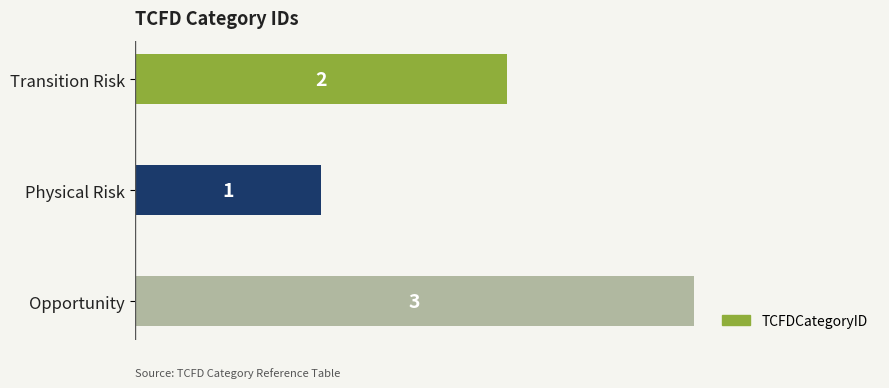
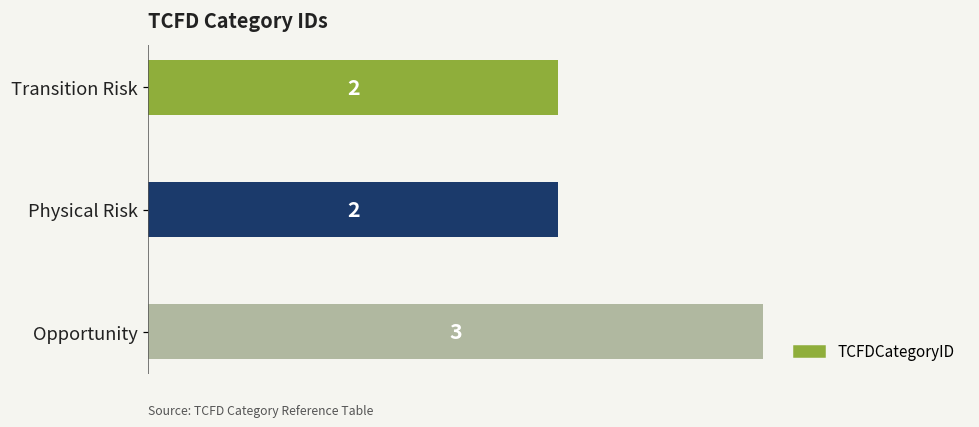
  {
    "Transition Risk": 2,
-   "Physical Risk": 1,
+   "Physical Risk": 2,
    "Opportunity": 3
  }
